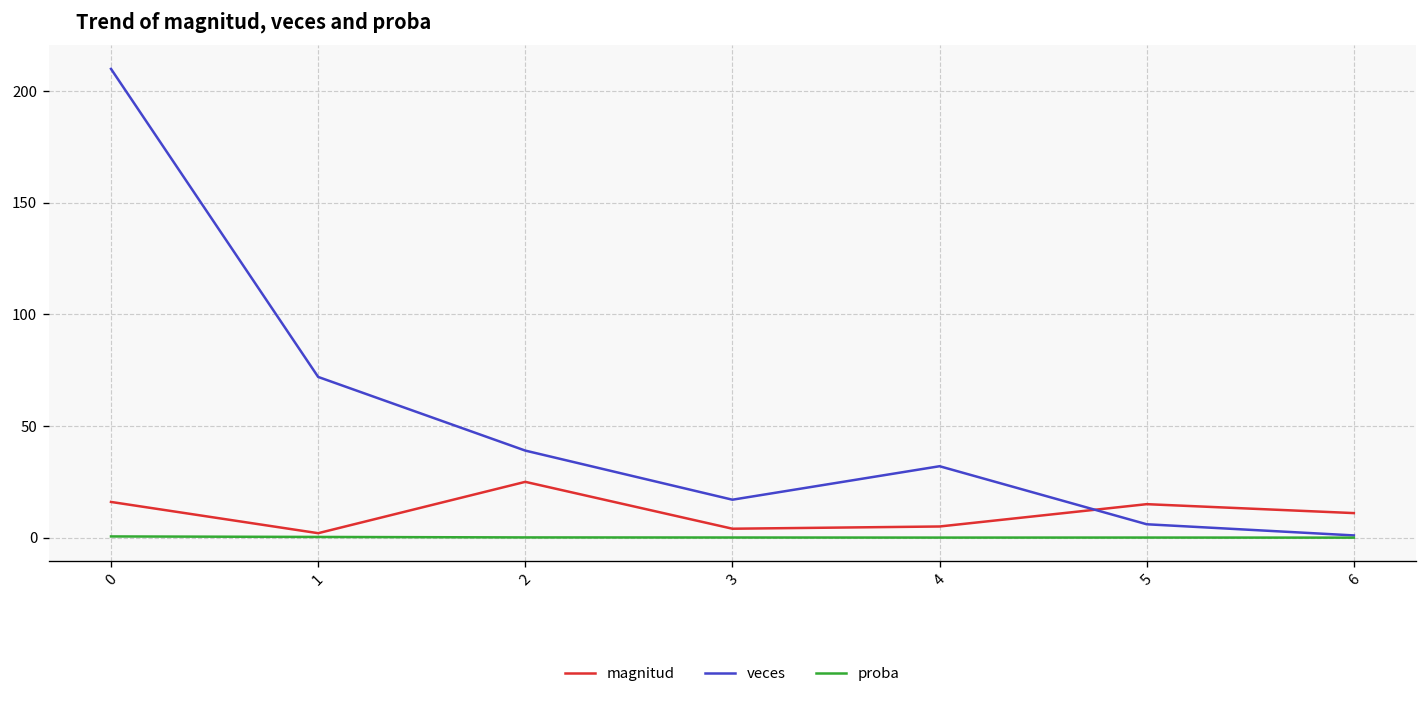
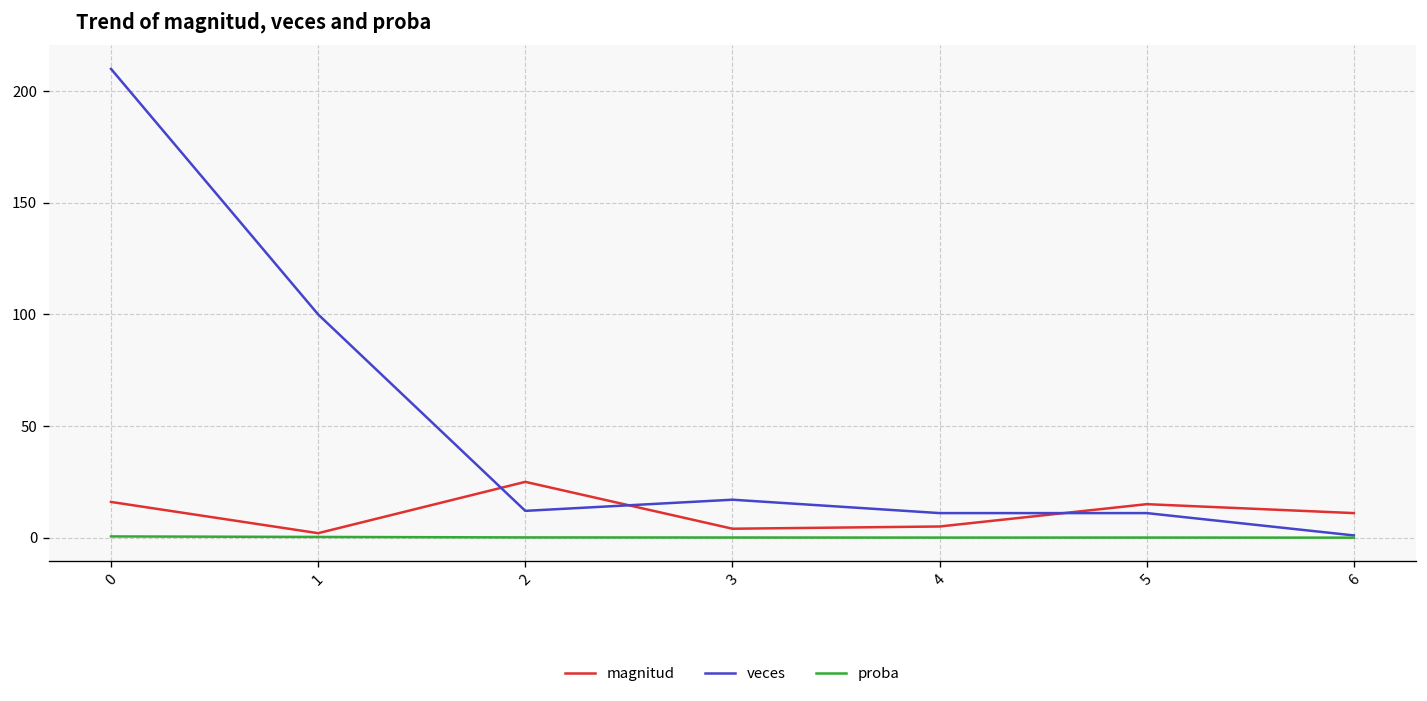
  {
    "magnitud": {
      "0": 16,
      "1": 2,
      "2": 25,
      "3": 4,
      "4": 5,
      "5": 15,
      "6": 11
    },
    "veces": {
      "0": 210,
-     "1": 72,
-     "2": 39,
+     "1": 100,
+     "2": 12,
      "3": 17,
-     "4": 32,
-     "5": 6
+     "4": 11,
+     "5": 11
    },
    "proba": {
      "0": 1,
      "1": 0,
      "2": 0,
      "3": 0,
      "4": 0,
      "5": 0
    }
  }
